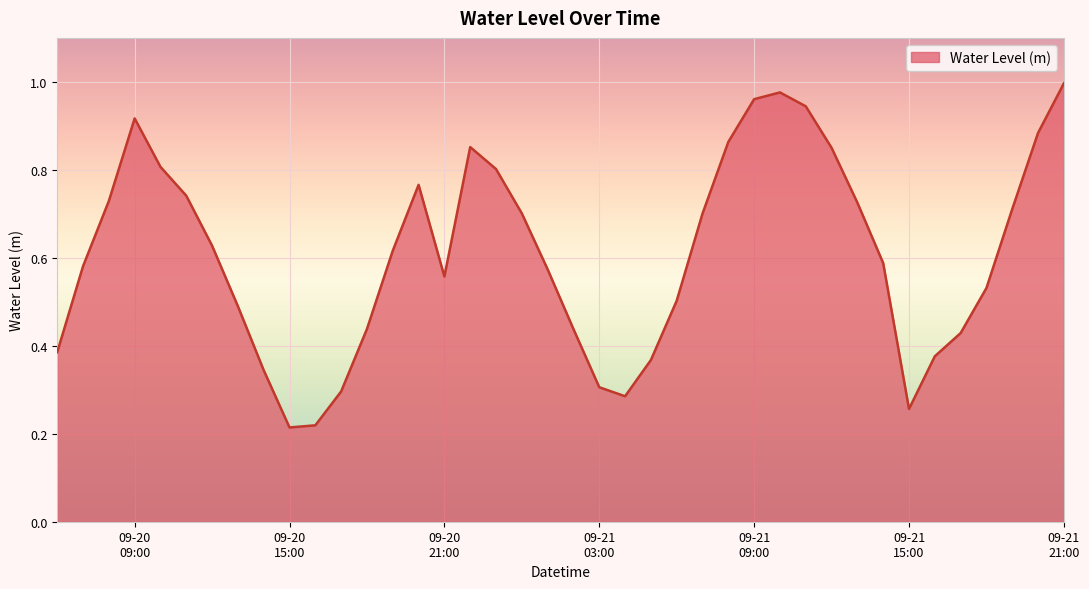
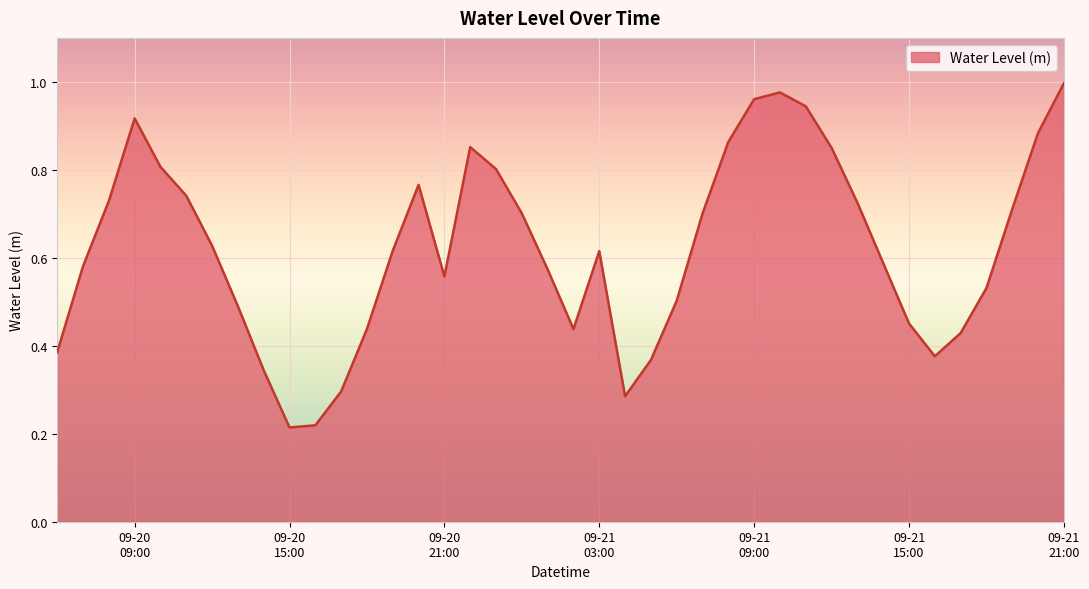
  {
    "09-20 09:00": 0.92,
    "09-20 15:00": 0.21,
    "09-20 21:00": 0.56,
-   "09-21 03:00": 0.31,
+   "09-21 03:00": 0.62,
    "09-21 09:00": 0.96,
-   "09-21 15:00": 0.26,
+   "09-21 15:00": 0.45,
    "09-21 21:00": 1.00
  }
